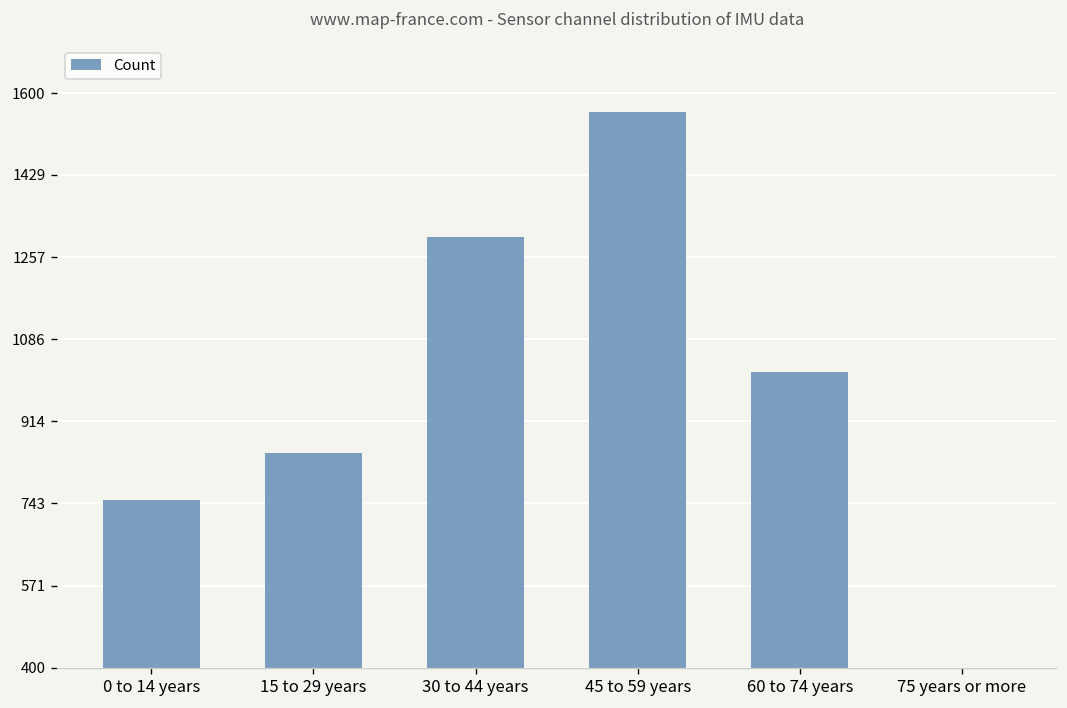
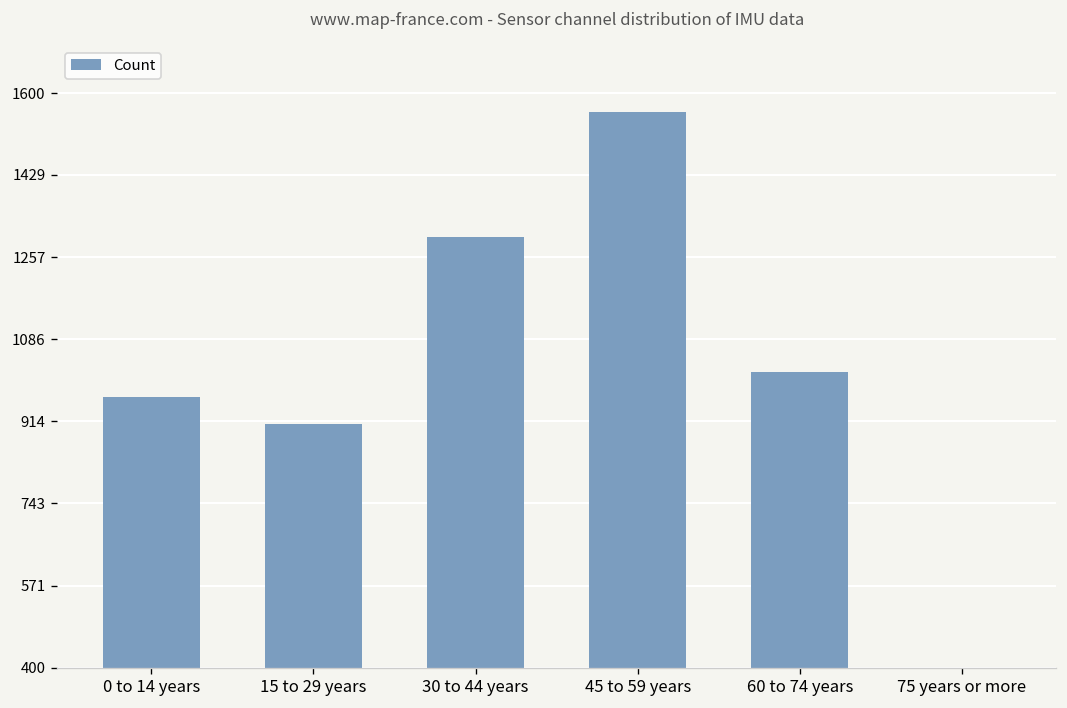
  {
-   "0 to 14 years": 750,
-   "15 to 29 years": 850,
+   "0 to 14 years": 970,
+   "15 to 29 years": 910,
    "30 to 44 years": 1300,
    "45 to 59 years": 1560,
    "60 to 74 years": 1020
  }
